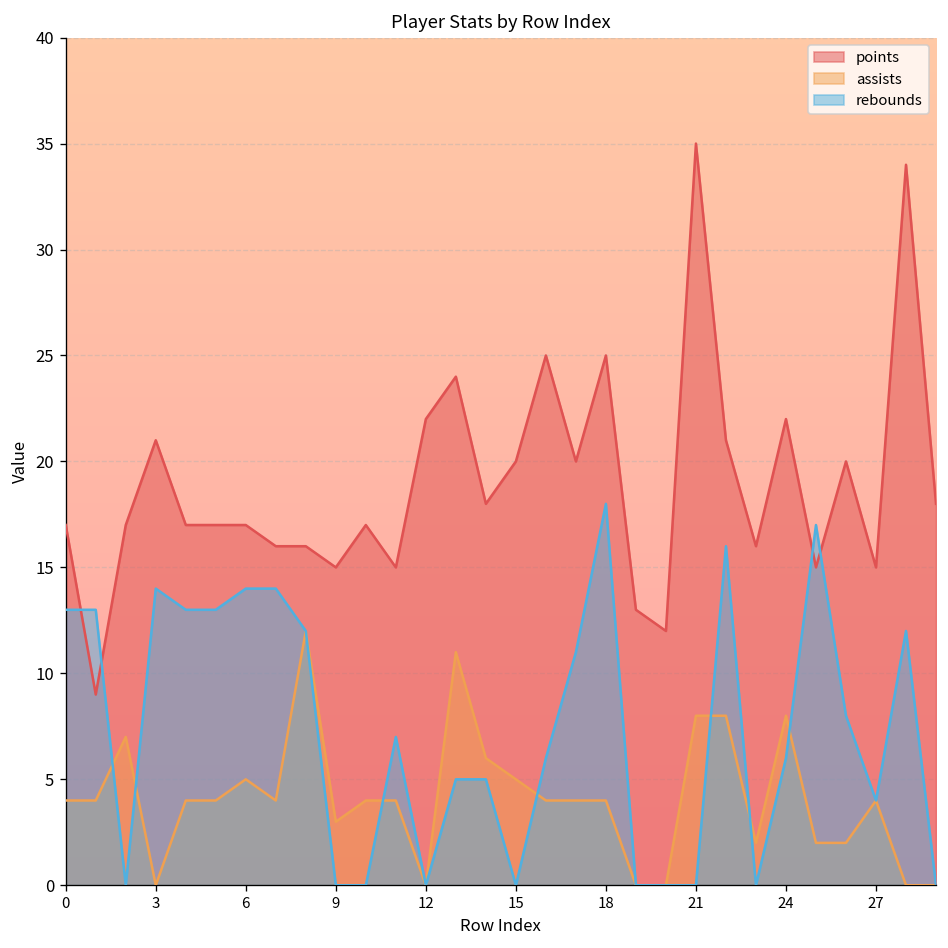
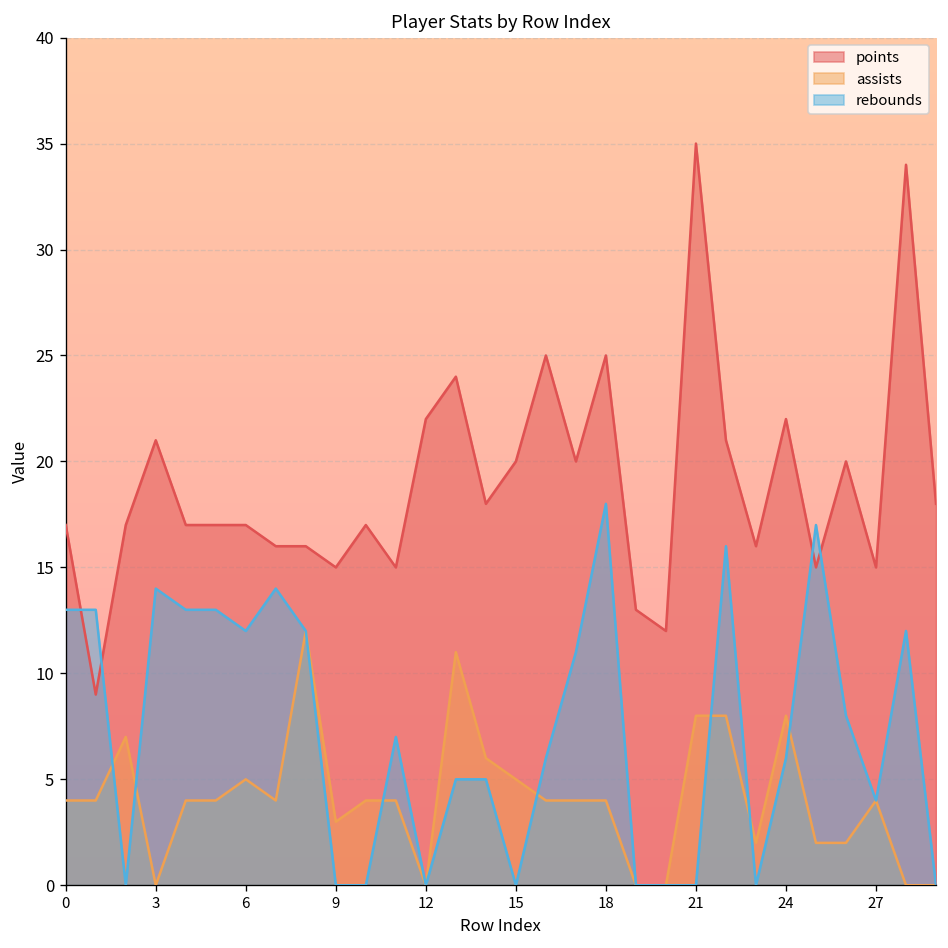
  {
    "rebounds": {
      "0": 13,
      "3": 14,
-     "6": 14,
+     "6": 12,
      "9": 0,
      "15": 0,
      "18": 18,
      "21": 0,
      "24": 6
    }
  }
